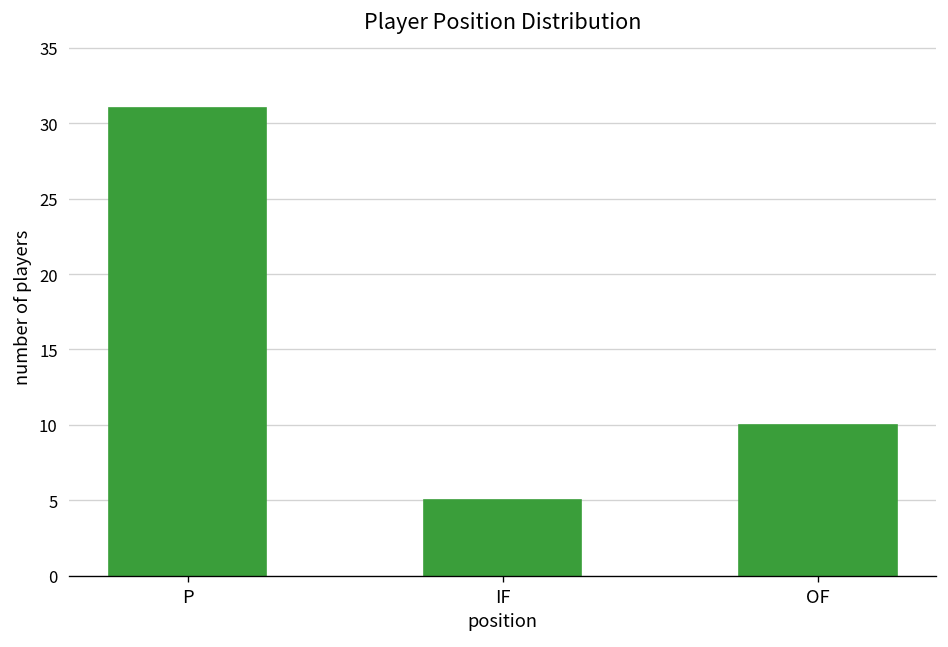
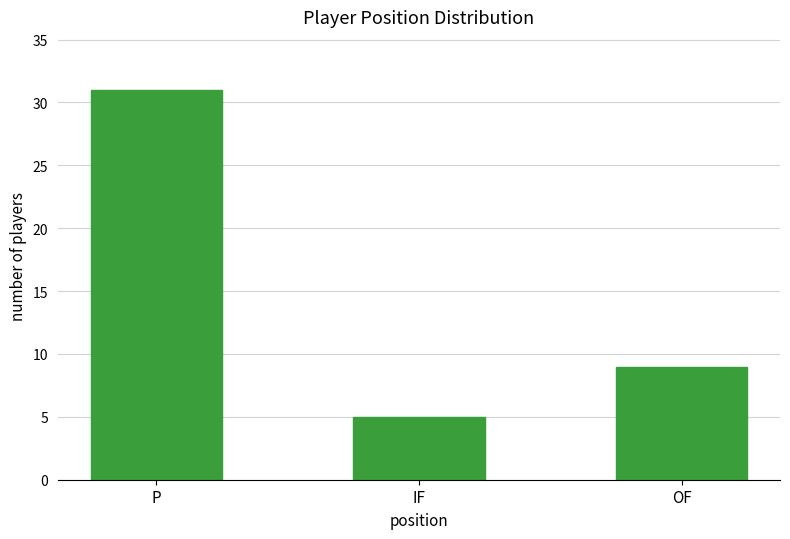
  {
    "P": 31,
    "IF": 5,
-   "OF": 10
+   "OF": 9
  }
